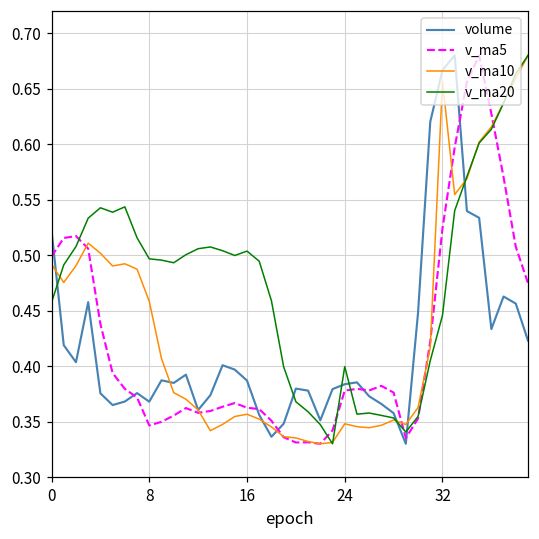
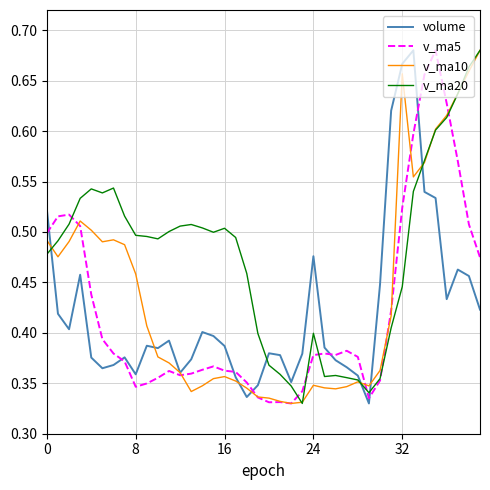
  {
    "volume": {
      "0": 0.522,
-     "8": 0.368,
+     "8": 0.359,
      "16": 0.387,
-     "24": 0.384
+     "24": 0.476
    },
    "v_ma5": {
      "0": 0.499,
      "8": 0.347,
      "16": 0.363,
      "24": 0.378,
      "32": 0.524
    },
    "v_ma10": {
      "0": 0.492,
      "8": 0.458,
      "16": 0.357,
      "24": 0.348
    },
    "v_ma20": {
-     "0": 0.457,
+     "0": 0.478,
      "8": 0.497,
      "16": 0.504,
      "24": 0.400,
      "32": 0.446
    }
  }
